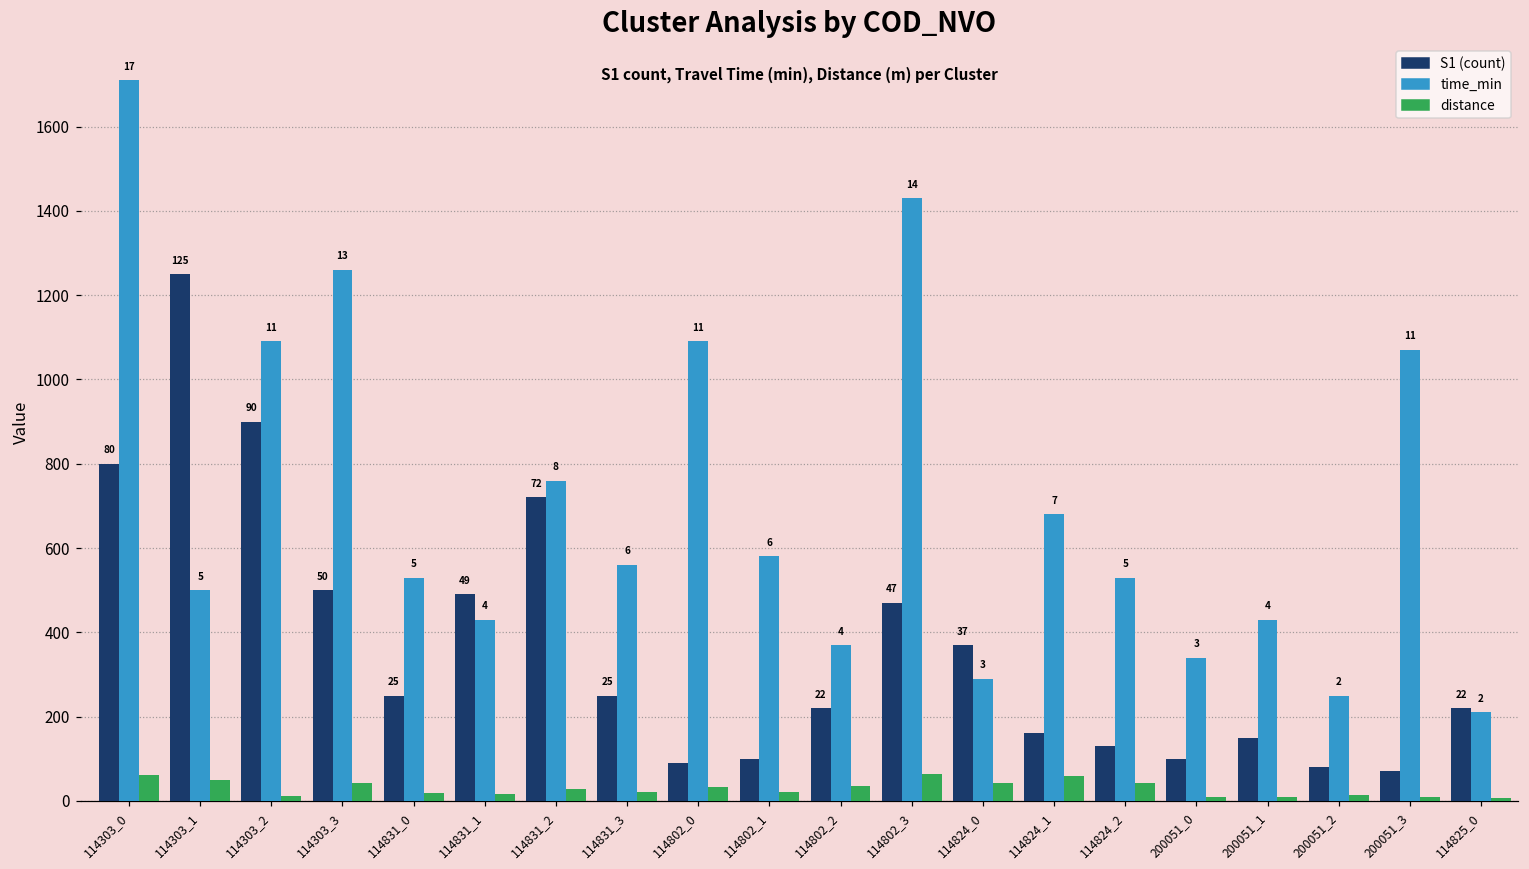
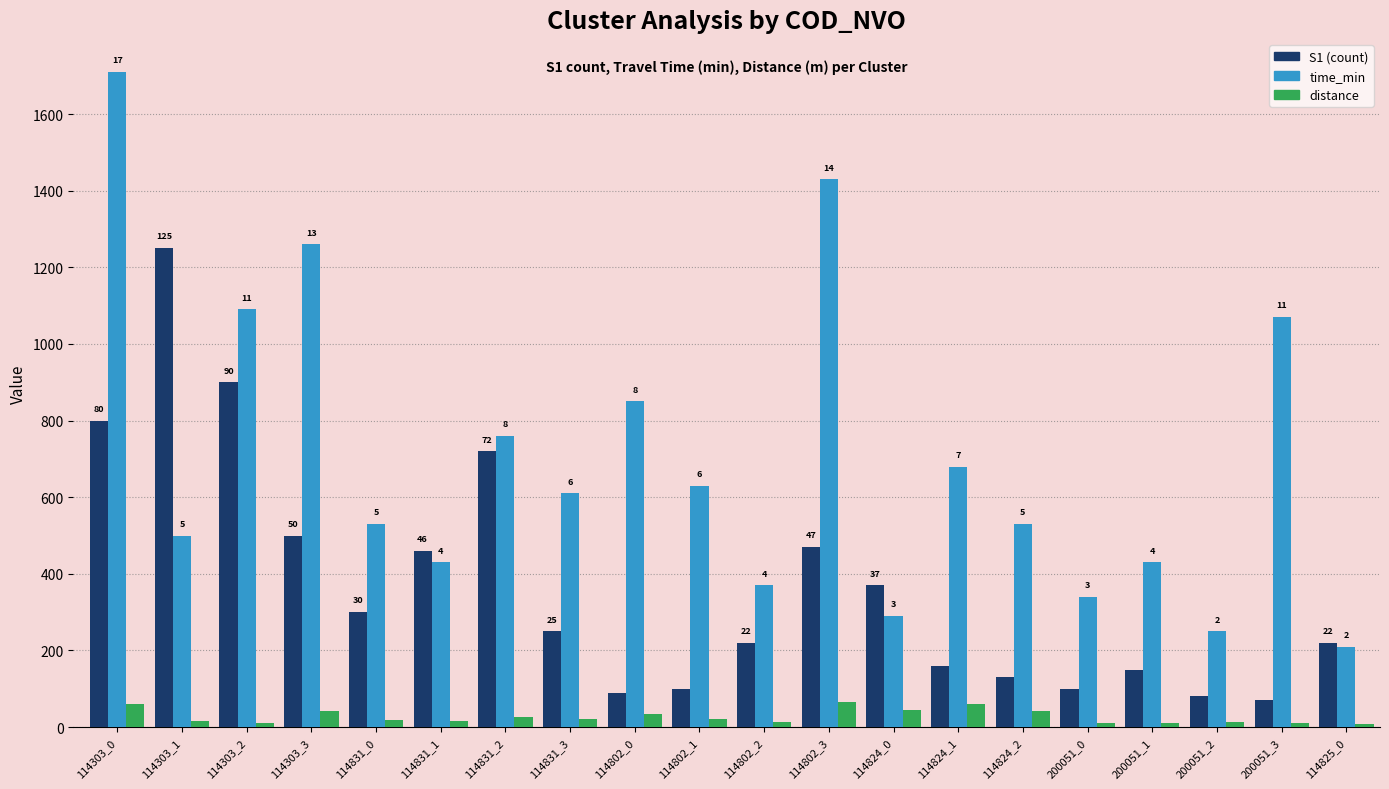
  {
    "S1 (count)": {
-     "114831_0": 25,
-     "114831_1": 49
+     "114831_0": 30,
+     "114831_1": 46
    },
    "time_min": {
-     "114831_3": 560,
-     "114802_0": 11,
-     "114802_1": 580
+     "114831_3": 610,
+     "114802_0": 8,
+     "114802_1": 630
    },
    "distance": {
      "114303_0": 60,
-     "114303_1": 50,
+     "114303_1": 10,
      "114303_2": 10,
      "114303_3": 40,
      "114831_0": 20,
      "114831_1": 20,
      "114831_2": 30,
      "114831_3": 20,
      "114802_0": 30,
      "114802_1": 20,
-     "114802_2": 30,
+     "114802_2": 10,
      "114802_3": 60,
      "114824_0": 40,
      "114824_1": 60,
      "114824_2": 40,
      "200051_0": 10,
      "200051_1": 10,
      "200051_2": 10,
      "200051_3": 10,
      "114825_0": 10
    }
  }
